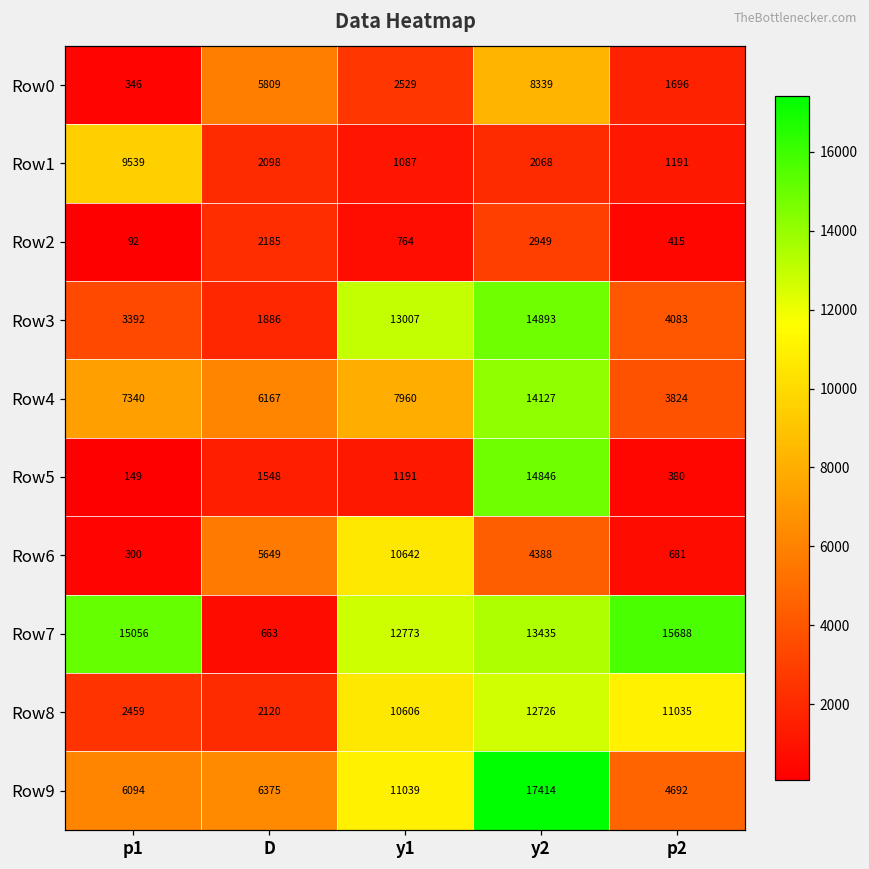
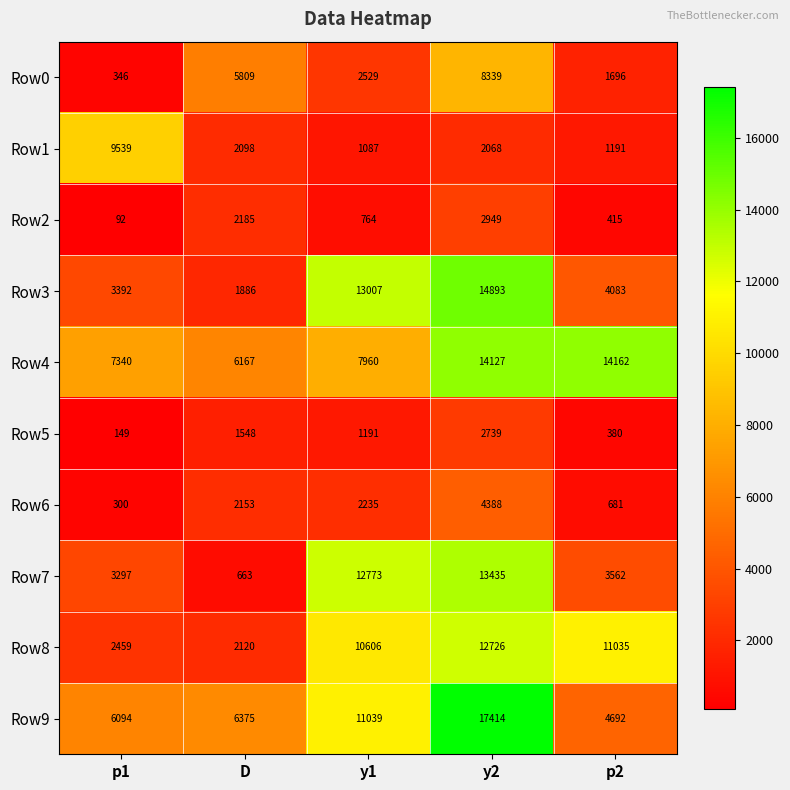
  {
    "Row0": {
      "p1": 346,
      "D": 5809,
      "y1": 2529,
      "y2": 8339,
      "p2": 1696
    },
    "Row1": {
      "p1": 9539,
      "D": 2098,
      "y1": 1087,
      "y2": 2068,
      "p2": 1191
    },
    "Row2": {
      "p1": 92,
      "D": 2185,
      "y1": 764,
      "y2": 2949,
      "p2": 415
    },
    "Row3": {
      "p1": 3392,
      "D": 1886,
      "y1": 13007,
      "y2": 14893,
      "p2": 4083
    },
    "Row4": {
      "p1": 7340,
      "D": 6167,
      "y1": 7960,
      "y2": 14127,
-     "p2": 3824
+     "p2": 14162
    },
    "Row5": {
      "p1": 149,
      "D": 1548,
      "y1": 1191,
-     "y2": 14846,
+     "y2": 2739,
      "p2": 380
    },
    "Row6": {
      "p1": 300,
-     "D": 5649,
-     "y1": 10642,
+     "D": 2153,
+     "y1": 2235,
      "y2": 4388,
      "p2": 681
    },
    "Row7": {
-     "p1": 15056,
+     "p1": 3297,
      "D": 663,
      "y1": 12773,
      "y2": 13435,
-     "p2": 15688
+     "p2": 3562
    },
    "Row8": {
      "p1": 2459,
      "D": 2120,
      "y1": 10606,
      "y2": 12726,
      "p2": 11035
    },
    "Row9": {
      "p1": 6094,
      "D": 6375,
      "y1": 11039,
      "y2": 17414,
      "p2": 4692
    }
  }
